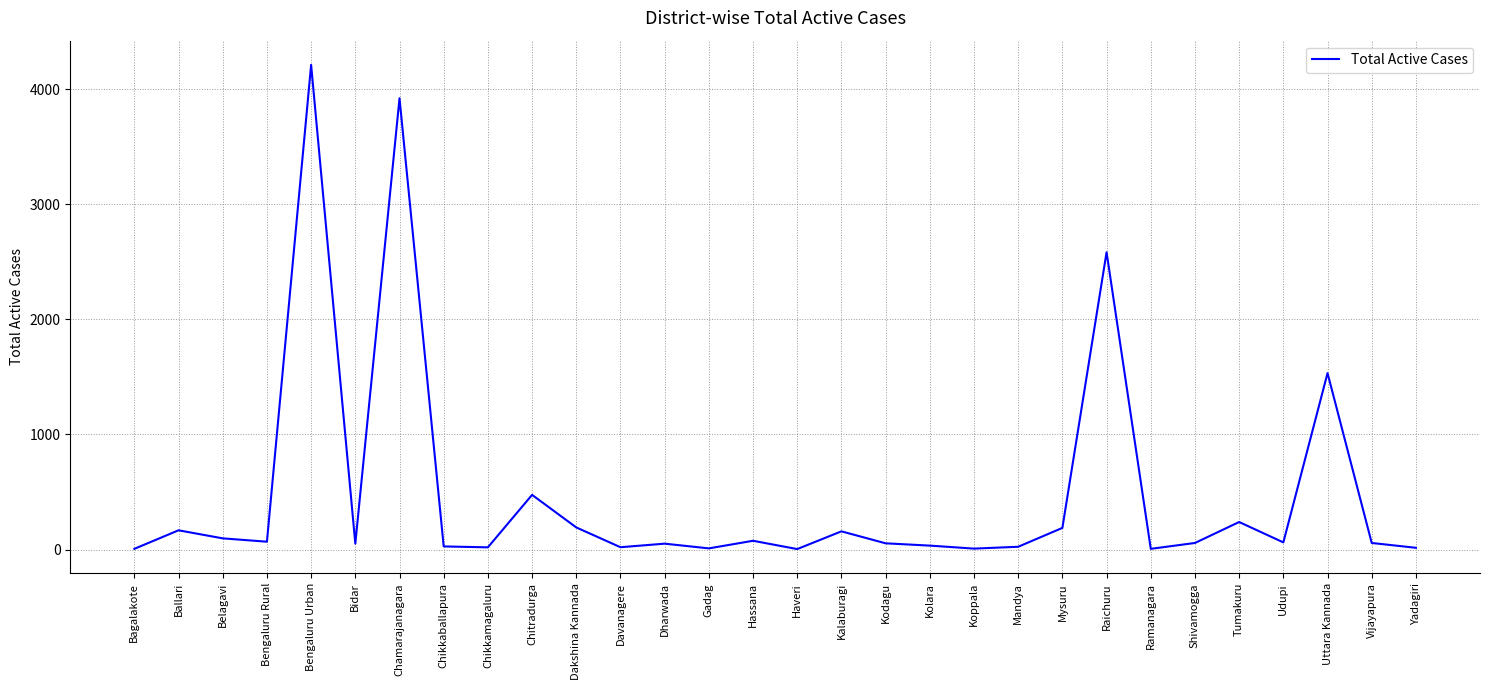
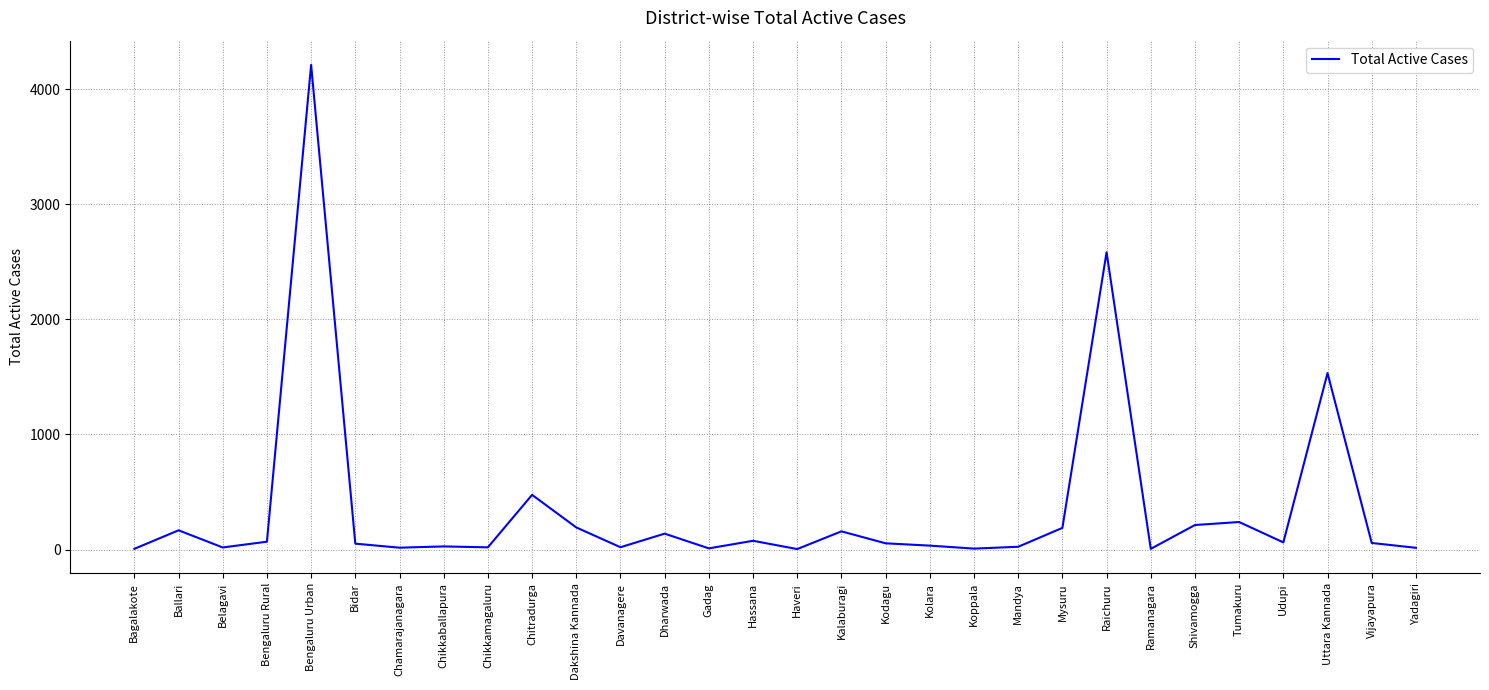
  {
    "Bagalakote": 10,
    "Ballari": 170,
-   "Belagavi": 100,
+   "Belagavi": 20,
    "Bengaluru Rural": 70,
    "Bengaluru Urban": 4210,
    "Bidar": 50,
-   "Chamarajanagara": 3920,
+   "Chamarajanagara": 20,
    "Chikkaballapura": 30,
    "Chikkamagaluru": 20,
    "Chitradurga": 480,
    "Dakshina Kannada": 190,
    "Davanagere": 20,
-   "Dharwada": 50,
+   "Dharwada": 140,
    "Gadag": 10,
    "Hassana": 80,
    "Haveri": 0,
    "Kalaburagi": 160,
    "Kodagu": 50,
    "Kolara": 30,
    "Koppala": 10,
    "Mandya": 20,
    "Mysuru": 190,
    "Raichuru": 2580,
    "Ramanagara": 10,
-   "Shivamogga": 60,
+   "Shivamogga": 210,
    "Tumakuru": 240,
    "Udupi": 60,
    "Uttara Kannada": 1530,
    "Vijayapura": 60,
    "Yadagiri": 20
  }
